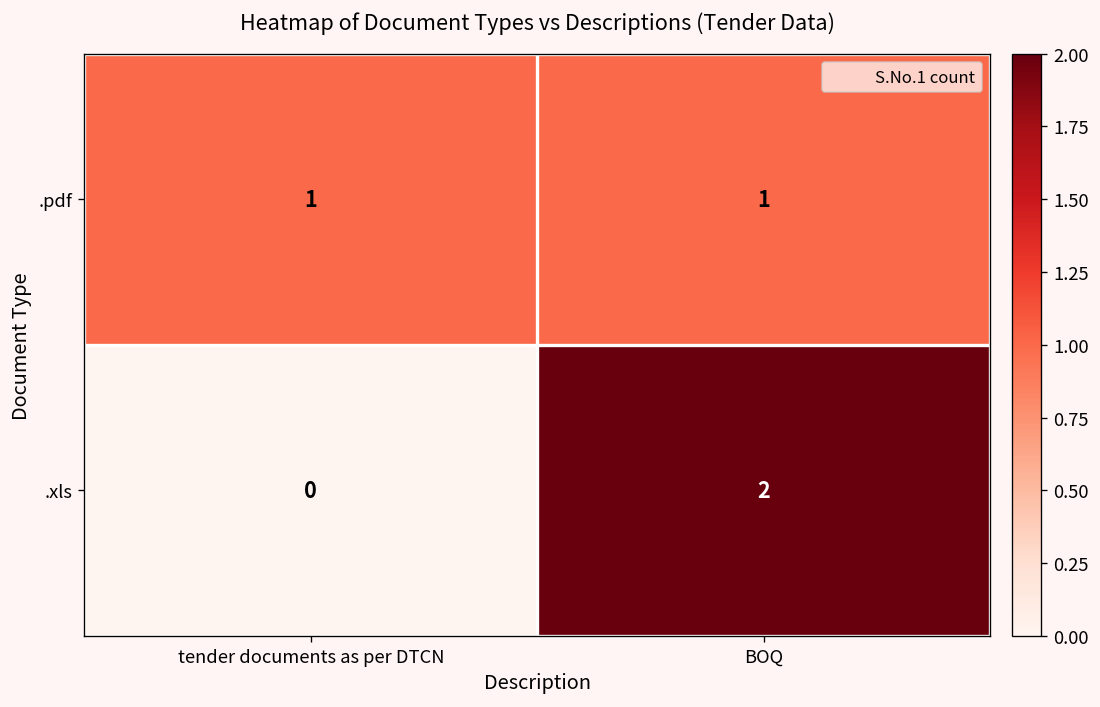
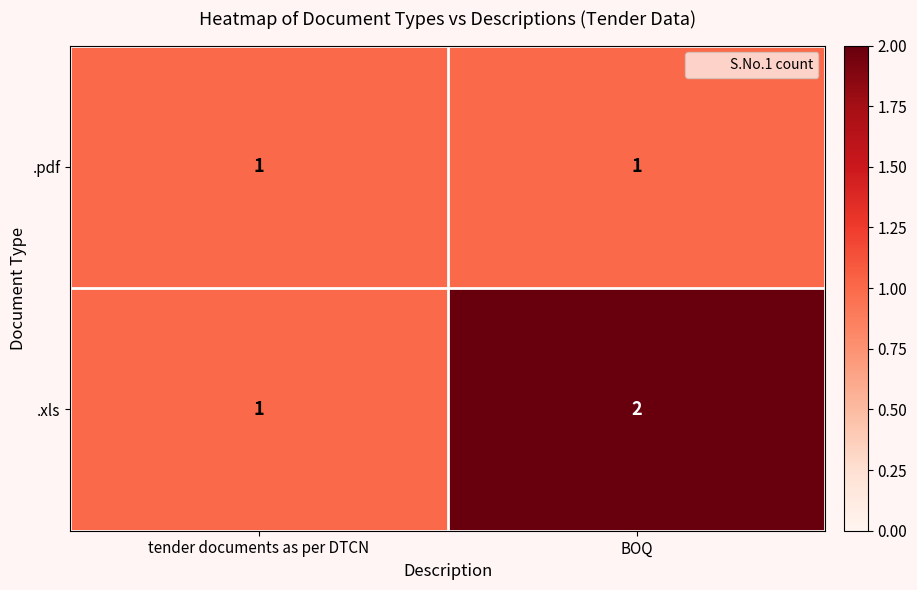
  {
    ".pdf": {
      "tender documents as per DTCN": 1,
      "BOQ": 1
    },
    ".xls": {
-     "tender documents as per DTCN": 0,
+     "tender documents as per DTCN": 1,
      "BOQ": 2
    }
  }
